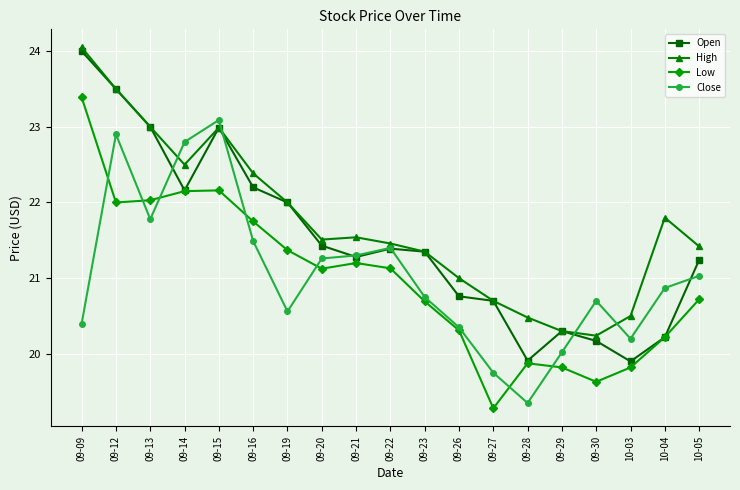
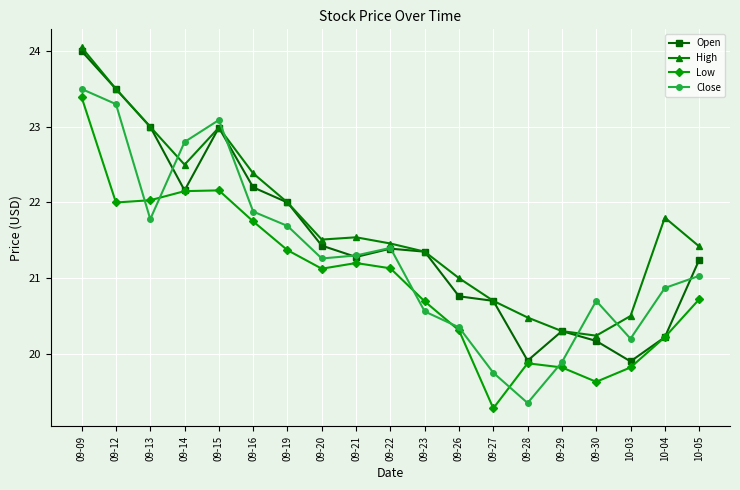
  {
    "Close": {
-     "09-09": 20.4,
-     "09-12": 22.9,
+     "09-09": 23.5,
+     "09-12": 23.3,
      "09-13": 21.8,
      "09-14": 22.8,
      "09-15": 23.1,
-     "09-16": 21.5,
-     "09-19": 20.6,
+     "09-16": 21.9,
+     "09-19": 21.7,
      "09-20": 21.3,
-     "09-23": 20.8,
+     "09-23": 20.6,
      "09-26": 20.4,
      "09-27": 19.8,
      "09-28": 19.4,
-     "09-29": 20.0,
+     "09-29": 19.9,
      "09-30": 20.7,
      "10-03": 20.2,
      "10-04": 20.9,
      "10-05": 21.0
    }
  }
